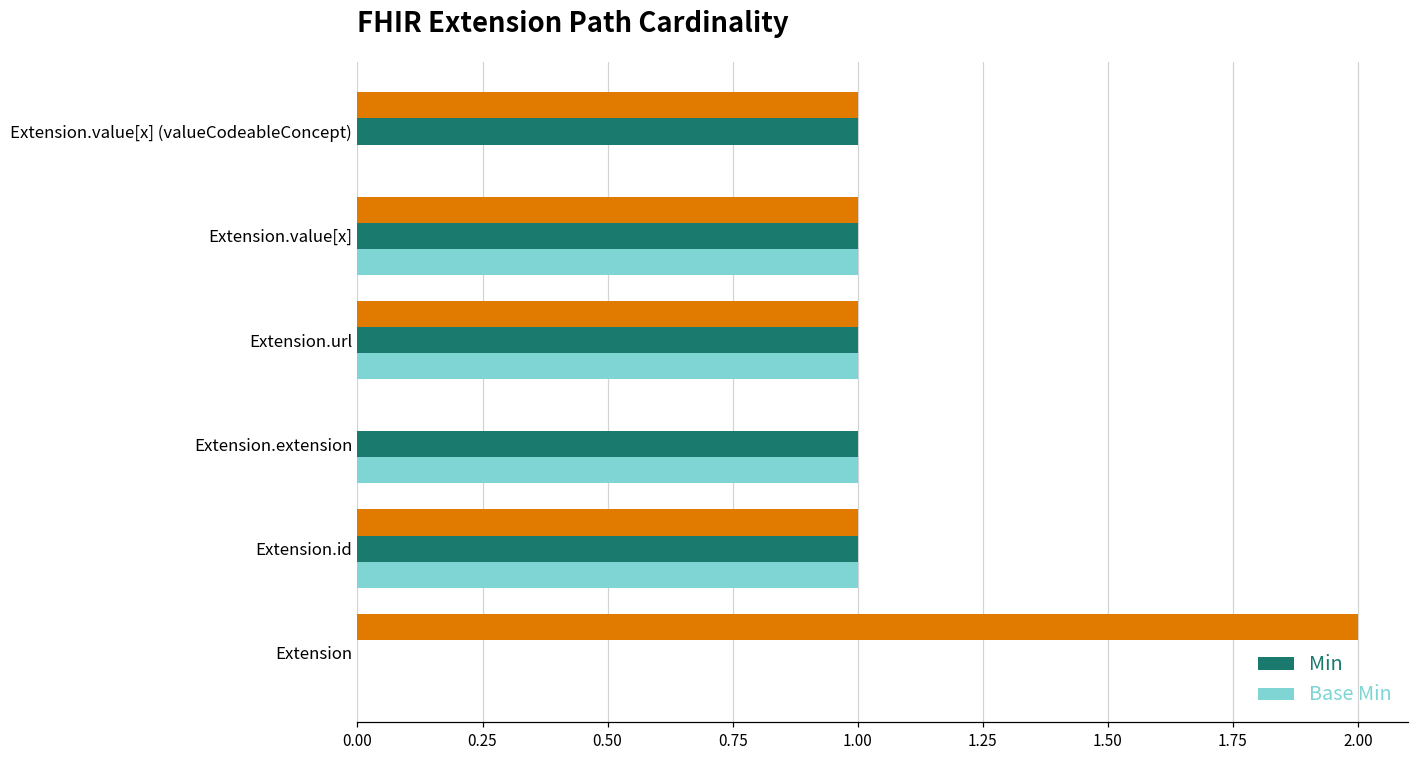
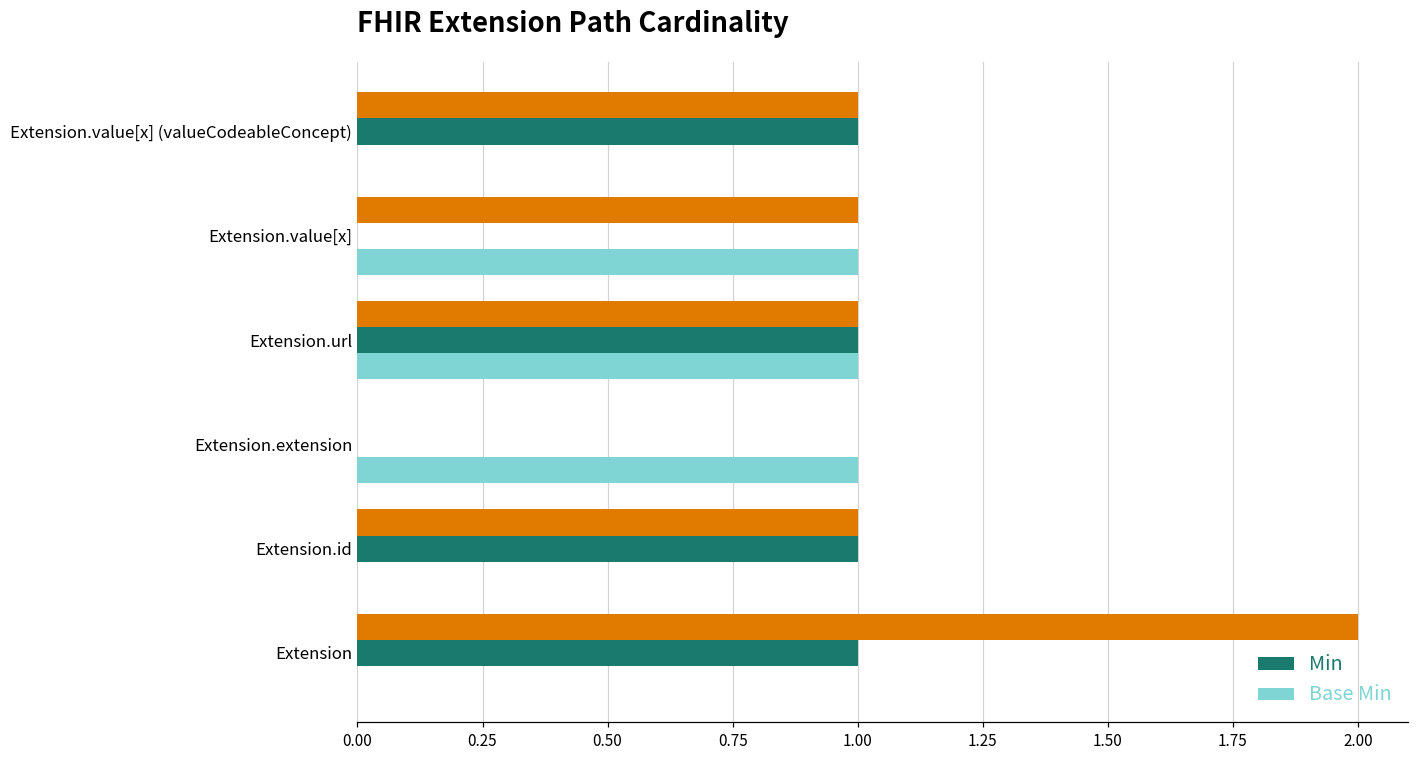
  {
    "Min": {
      "Extension.value[x] (valueCodeableConcept)": 1,
-     "Extension.value[x]": 1,
+     "Extension.value[x]": 0,
      "Extension.url": 1,
-     "Extension.extension": 1,
+     "Extension.extension": 0,
      "Extension.id": 1,
-     "Extension": 0
+     "Extension": 1
    },
    "Base Min": {
      "Extension.value[x] (valueCodeableConcept)": 0,
      "Extension.value[x]": 1,
      "Extension.url": 1,
      "Extension.extension": 1,
-     "Extension.id": 1,
+     "Extension.id": 0,
      "Extension": 0
    }
  }
